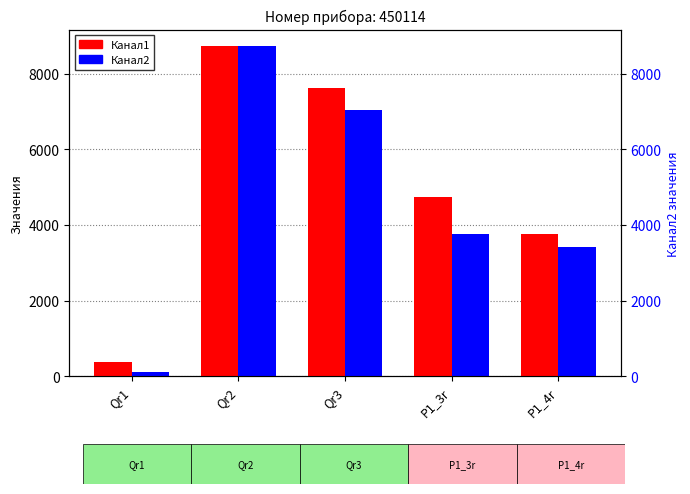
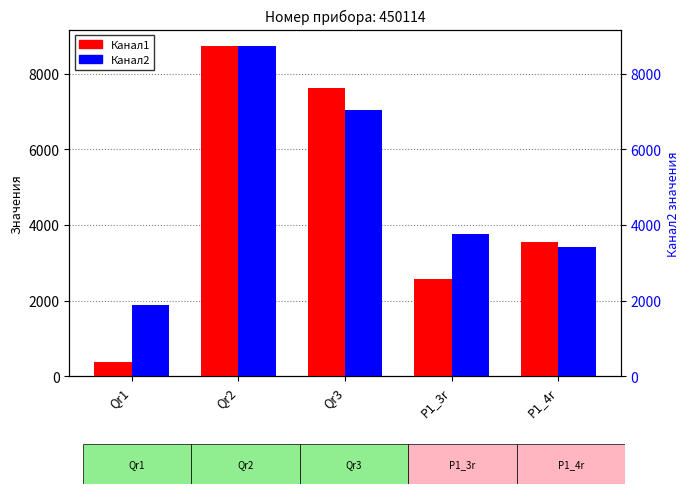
  {
    "Канал1": {
      "Qr1": 400,
      "Qr2": 8700,
      "Qr3": 7600,
-     "P1_3r": 4800,
-     "P1_4r": 3800
+     "P1_3r": 2600,
+     "P1_4r": 3500
    },
    "Канал2": {
-     "Qr1": 100,
+     "Qr1": 1900,
      "Qr2": 8700,
      "Qr3": 7000,
      "P1_3r": 3800,
      "P1_4r": 3400
    }
  }
